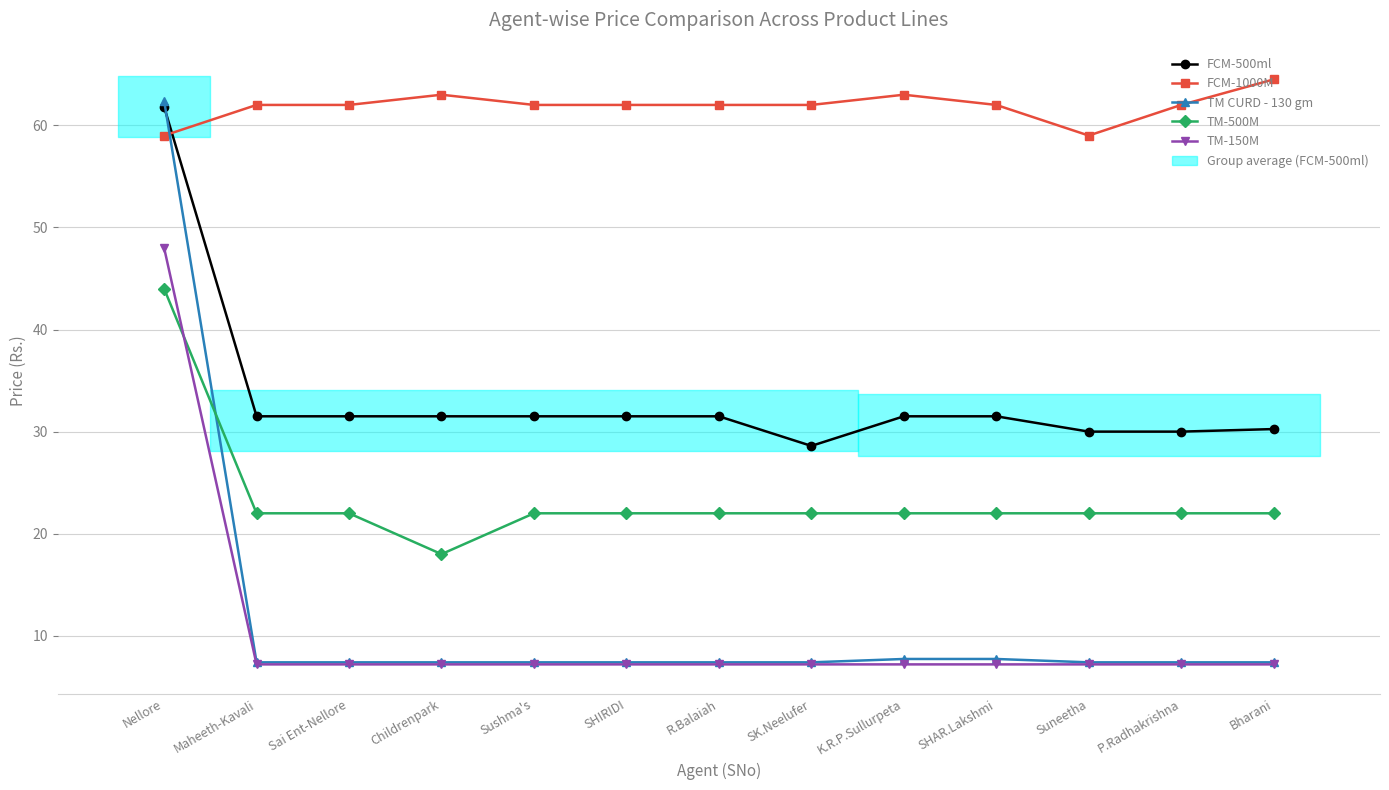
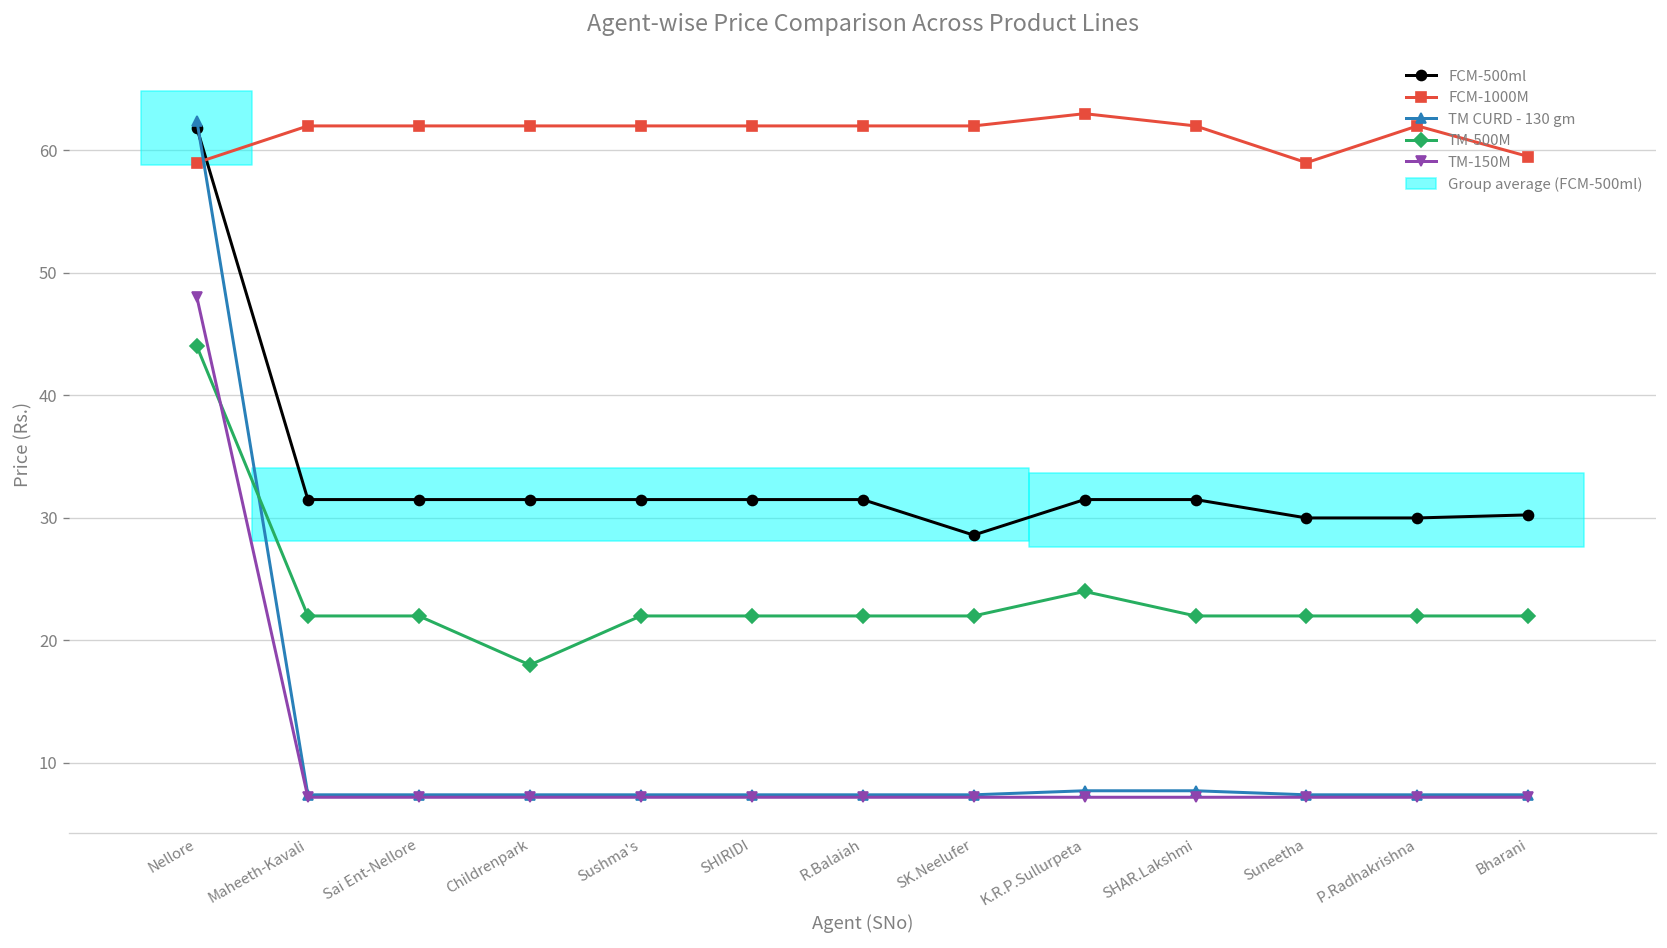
  {
    "FCM-500ml": {
      "Nellore": 61.8,
      "Maheeth-Kavali": 31.5,
      "Sai Ent-Nellore": 31.5,
      "Childrenpark": 31.5,
      "Sushma's": 31.5,
      "SHIRIDI": 31.5,
      "R.Balaiah": 31.5,
      "SK.Neelufer": 28.6,
      "K.R.P.Sullurpeta": 31.5,
      "SHAR.Lakshmi": 31.5,
      "Suneetha": 30.0,
      "P.Radhakrishna": 30.0,
      "Bharani": 30.3
    },
    "FCM-1000M": {
      "Nellore": 59.0,
      "Maheeth-Kavali": 62.0,
      "Sai Ent-Nellore": 62.0,
-     "Childrenpark": 63,
+     "Childrenpark": 62,
      "Sushma's": 62.0,
      "SHIRIDI": 62.0,
      "R.Balaiah": 62.0,
      "SK.Neelufer": 62.0,
      "K.R.P.Sullurpeta": 63.0,
      "SHAR.Lakshmi": 62.0,
      "Suneetha": 59.0,
      "P.Radhakrishna": 62.0,
-     "Bharani": 64.5
+     "Bharani": 59.5
    },
    "TM CURD - 130 gm": {
      "Nellore": 62.4,
      "K.R.P.Sullurpeta": 7.7,
      "SHAR.Lakshmi": 7.7
    },
    "TM-500M": {
      "Nellore": 44,
      "Maheeth-Kavali": 22,
      "Sai Ent-Nellore": 22,
      "Childrenpark": 18,
      "Sushma's": 22,
      "SHIRIDI": 22,
      "R.Balaiah": 22,
      "SK.Neelufer": 22,
-     "K.R.P.Sullurpeta": 22,
+     "K.R.P.Sullurpeta": 24,
      "SHAR.Lakshmi": 22,
      "Suneetha": 22,
      "P.Radhakrishna": 22,
      "Bharani": 22
    },
    "TM-150M": {
      "Nellore": 48.0,
      "K.R.P.Sullurpeta": 7.2,
      "SHAR.Lakshmi": 7.2
    }
  }
